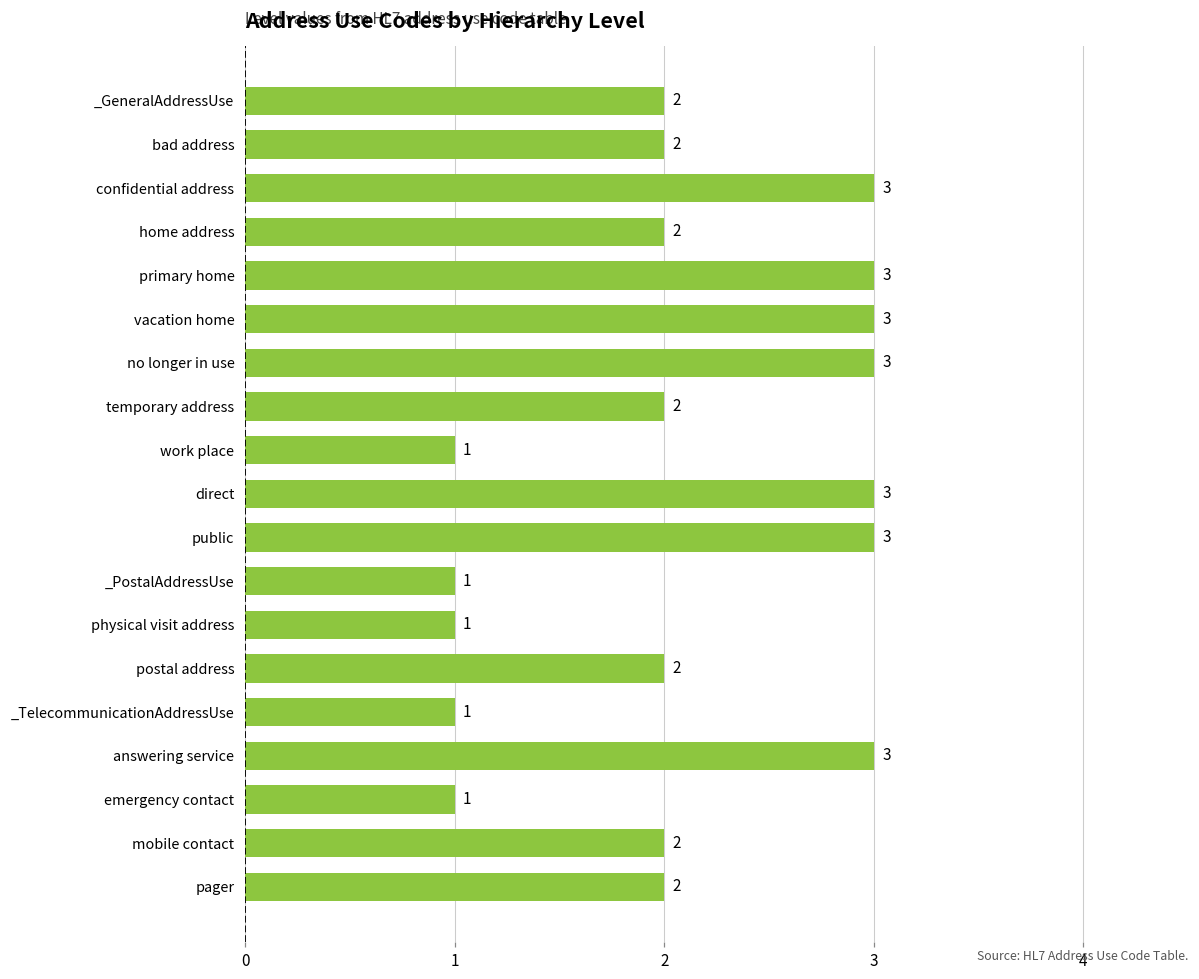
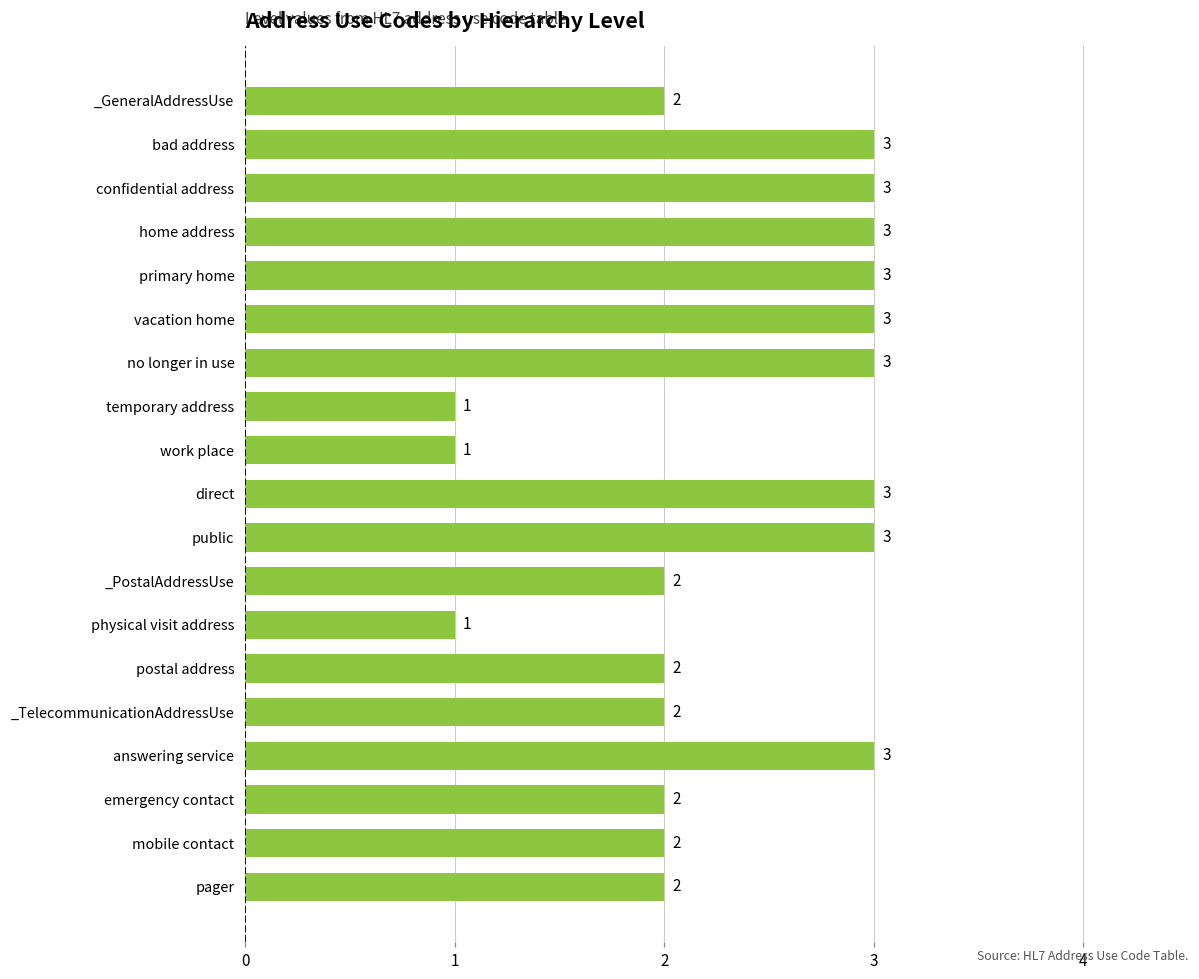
  {
    "_GeneralAddressUse": 2,
-   "bad address": 2,
+   "bad address": 3,
    "confidential address": 3,
-   "home address": 2,
+   "home address": 3,
    "primary home": 3,
    "vacation home": 3,
    "no longer in use": 3,
-   "temporary address": 2,
+   "temporary address": 1,
    "work place": 1,
    "direct": 3,
    "public": 3,
-   "_PostalAddressUse": 1,
+   "_PostalAddressUse": 2,
    "physical visit address": 1,
    "postal address": 2,
-   "_TelecommunicationAddressUse": 1,
+   "_TelecommunicationAddressUse": 2,
    "answering service": 3,
-   "emergency contact": 1,
+   "emergency contact": 2,
    "mobile contact": 2,
    "pager": 2
  }
